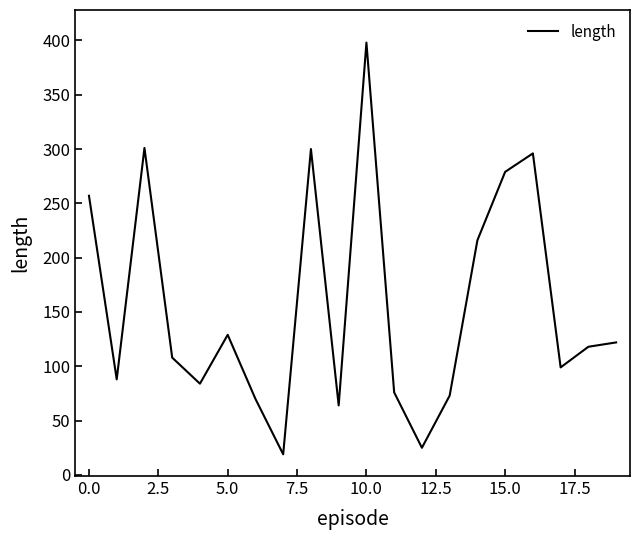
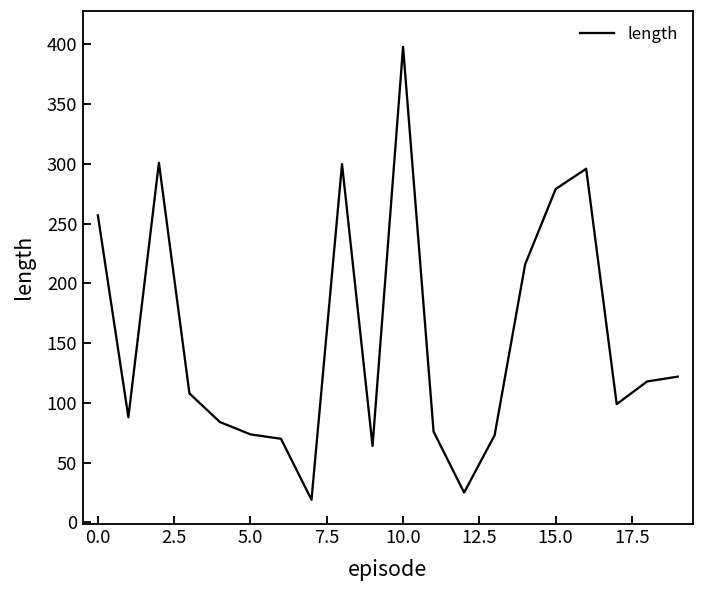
  {
    "0.0": 257,
-   "5.0": 129,
+   "5.0": 74,
    "10.0": 398,
    "15.0": 279
  }
